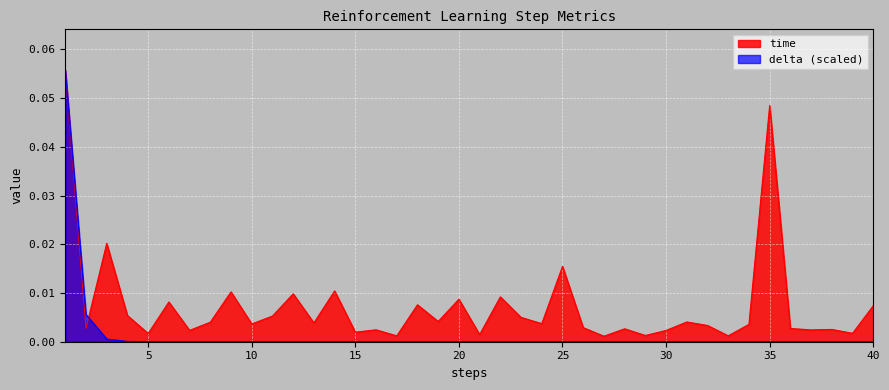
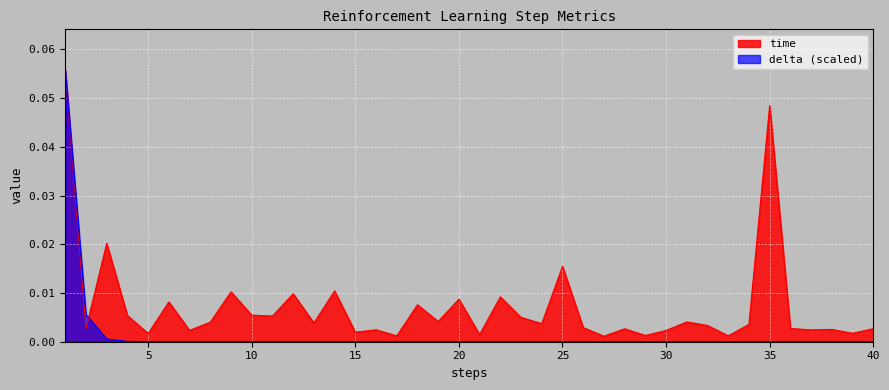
  {
    "time": {
      "5": 0.002,
-     "10": 0.004,
+     "10": 0.005,
      "15": 0.002,
      "20": 0.009,
      "25": 0.015,
      "30": 0.002,
      "35": 0.048,
-     "40": 0.007
+     "40": 0.003
    },
    "delta (scaled)": {
      "5": 0.000,
      "10": 0.000,
      "15": 0.000,
      "20": 0.000,
      "25": 0.000,
      "30": 0.000,
      "35": 0.000,
      "40": 0.000
    }
  }
